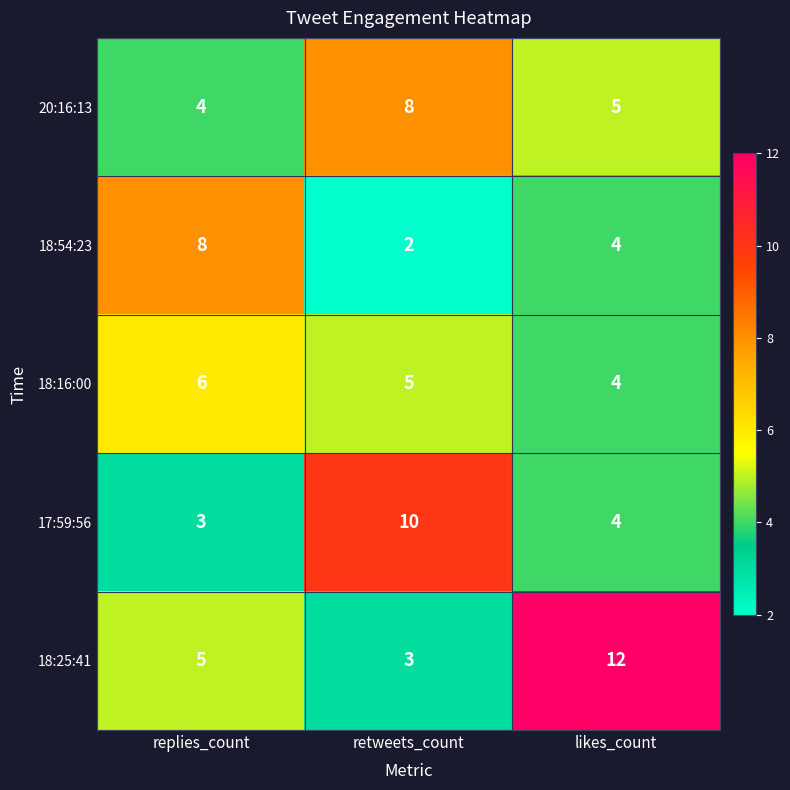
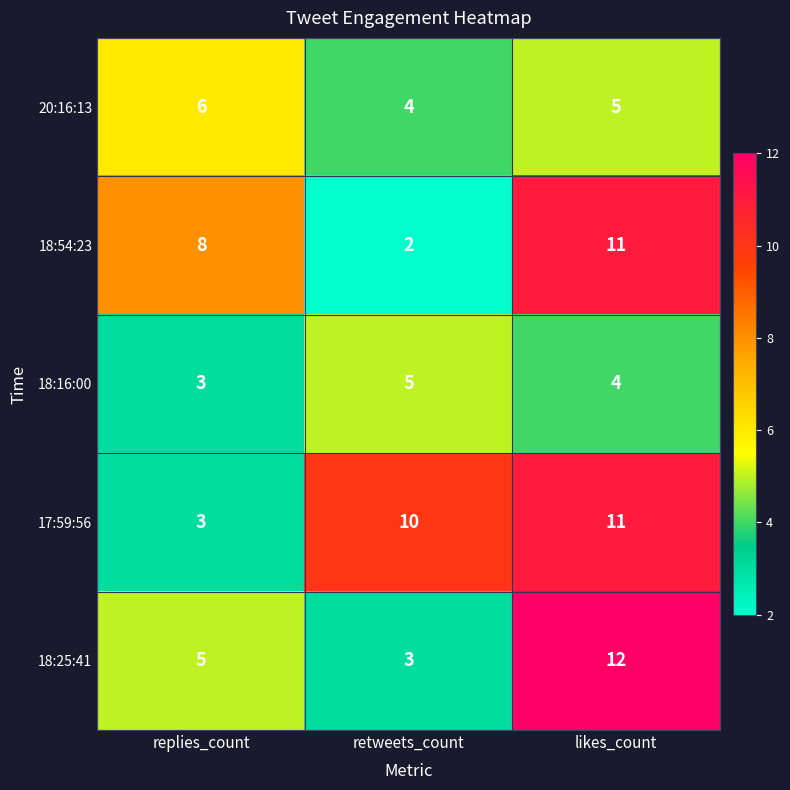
  {
    "20:16:13": {
-     "replies_count": 4,
-     "retweets_count": 8,
+     "replies_count": 6,
+     "retweets_count": 4,
      "likes_count": 5
    },
    "18:54:23": {
      "replies_count": 8,
      "retweets_count": 2,
-     "likes_count": 4
+     "likes_count": 11
    },
    "18:16:00": {
-     "replies_count": 6,
+     "replies_count": 3,
      "retweets_count": 5,
      "likes_count": 4
    },
    "17:59:56": {
      "replies_count": 3,
      "retweets_count": 10,
-     "likes_count": 4
+     "likes_count": 11
    },
    "18:25:41": {
      "replies_count": 5,
      "retweets_count": 3,
      "likes_count": 12
    }
  }
